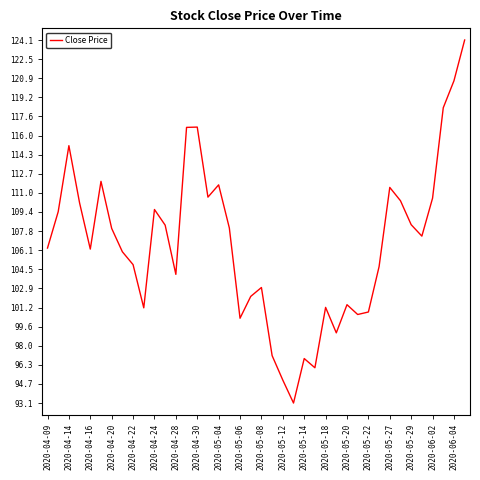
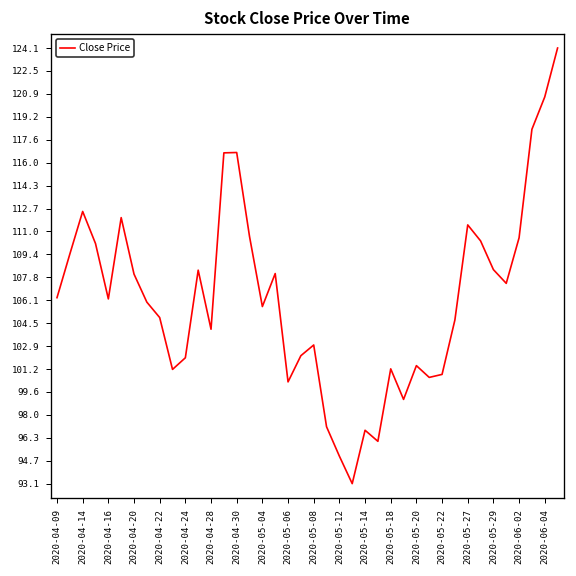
  {
    "2020-04-09": 106.3,
-   "2020-04-14": 115.1,
+   "2020-04-14": 112.5,
    "2020-04-16": 106.2,
    "2020-04-20": 108.0,
    "2020-04-22": 104.9,
-   "2020-04-24": 109.6,
+   "2020-04-24": 102.0,
    "2020-04-28": 104.1,
    "2020-04-30": 116.7,
-   "2020-05-04": 111.7,
+   "2020-05-04": 105.7,
    "2020-05-06": 100.3,
    "2020-05-08": 102.9,
    "2020-05-12": 95.0,
    "2020-05-14": 96.9,
    "2020-05-18": 101.2,
    "2020-05-20": 101.5,
    "2020-05-22": 100.8,
    "2020-05-27": 111.5,
    "2020-05-29": 108.3,
    "2020-06-02": 110.6,
    "2020-06-04": 120.6
  }
